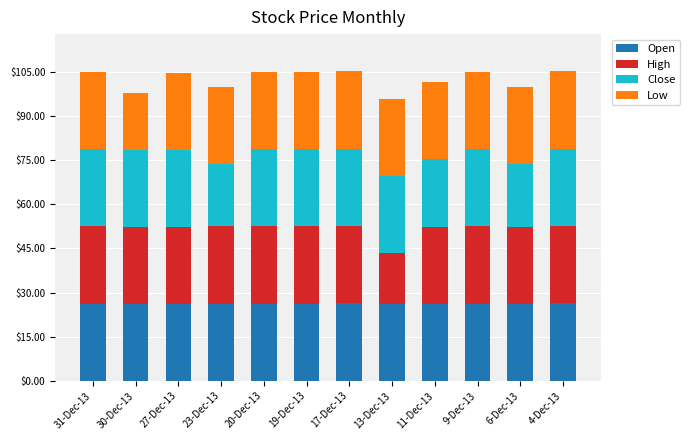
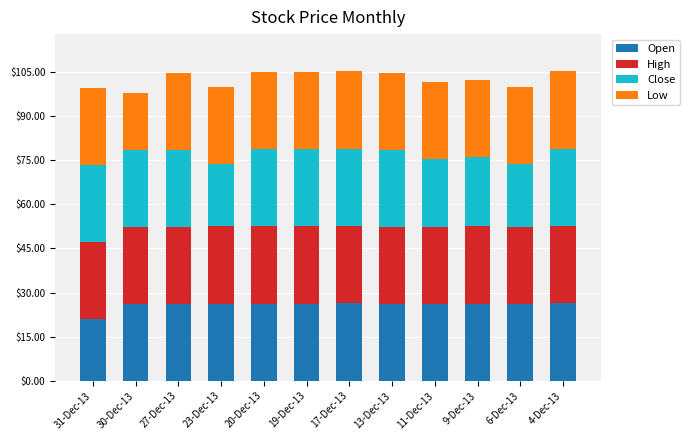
  {
    "Open": {
-     "31-Dec-13": "$26",
+     "31-Dec-13": "$21",
      "30-Dec-13": "$26",
      "27-Dec-13": "$26",
      "23-Dec-13": "$26",
      "20-Dec-13": "$26",
      "19-Dec-13": "$26",
      "17-Dec-13": "$26",
      "13-Dec-13": "$26",
      "11-Dec-13": "$26",
      "9-Dec-13": "$26",
      "6-Dec-13": "$26",
      "4-Dec-13": "$26"
    },
    "High": {
      "31-Dec-13": "$26",
      "30-Dec-13": "$26",
      "27-Dec-13": "$26",
      "23-Dec-13": "$26",
      "20-Dec-13": "$26",
      "19-Dec-13": "$26",
      "17-Dec-13": "$26",
-     "13-Dec-13": "$17",
+     "13-Dec-13": "$26",
      "11-Dec-13": "$26",
      "9-Dec-13": "$26",
      "6-Dec-13": "$26",
      "4-Dec-13": "$26"
    },
    "Close": {
      "31-Dec-13": "$26",
      "30-Dec-13": "$26",
      "27-Dec-13": "$26",
      "23-Dec-13": "$21",
      "20-Dec-13": "$26",
      "19-Dec-13": "$26",
      "17-Dec-13": "$26",
      "13-Dec-13": "$26",
      "11-Dec-13": "$23",
-     "9-Dec-13": "$26",
+     "9-Dec-13": "$24",
      "6-Dec-13": "$21",
      "4-Dec-13": "$26"
    },
    "Low": {
      "31-Dec-13": "$26",
      "30-Dec-13": "$19",
      "27-Dec-13": "$26",
      "23-Dec-13": "$26",
      "20-Dec-13": "$26",
      "19-Dec-13": "$26",
      "17-Dec-13": "$26",
      "13-Dec-13": "$26",
      "11-Dec-13": "$26",
      "9-Dec-13": "$26",
      "6-Dec-13": "$26",
      "4-Dec-13": "$26"
    }
  }
